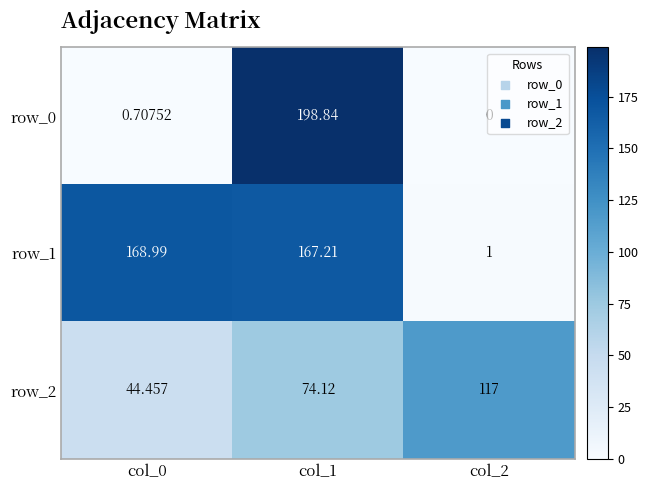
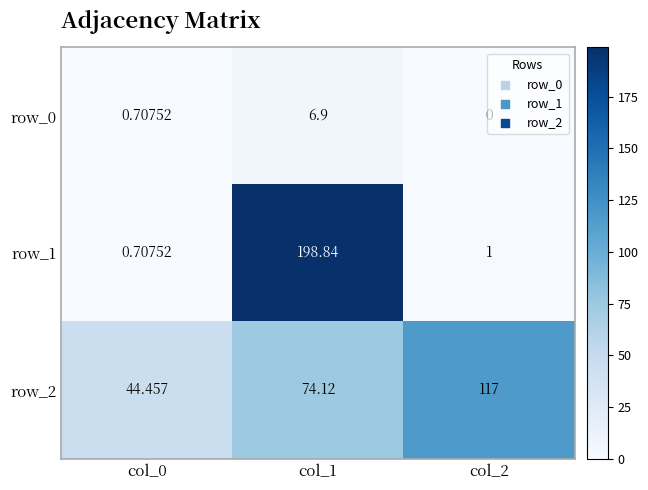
  {
    "row_0": {
      "col_0": 0.70752,
-     "col_1": 198.84
+     "col_1": 6.9
    },
    "row_1": {
-     "col_0": 168.99,
-     "col_1": 167.21,
+     "col_0": 0.70752,
+     "col_1": 198.84,
      "col_2": 1
    },
    "row_2": {
      "col_0": 44.457,
      "col_1": 74.12,
      "col_2": 117
    }
  }
